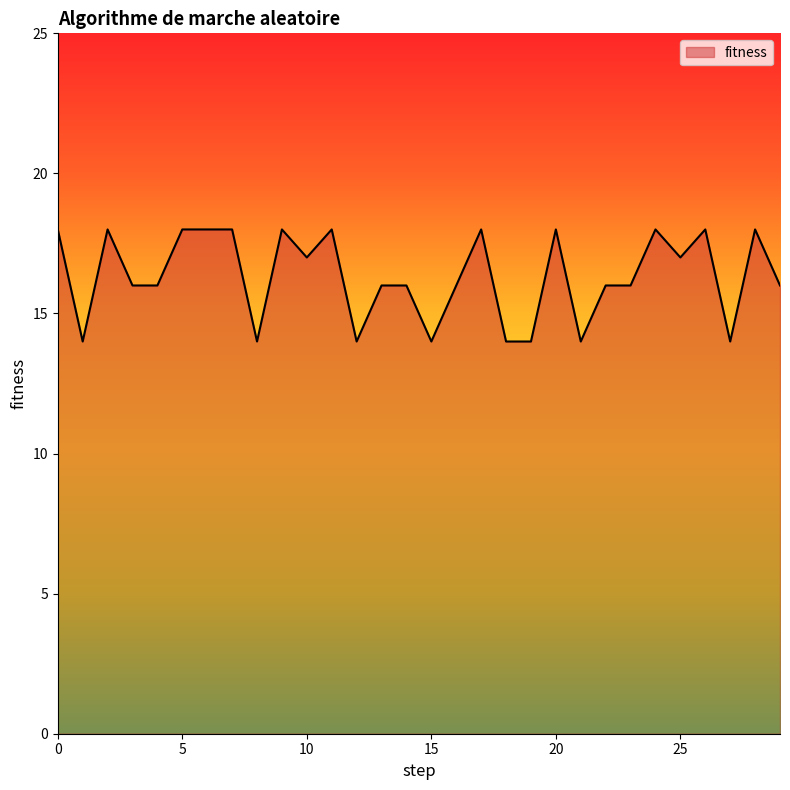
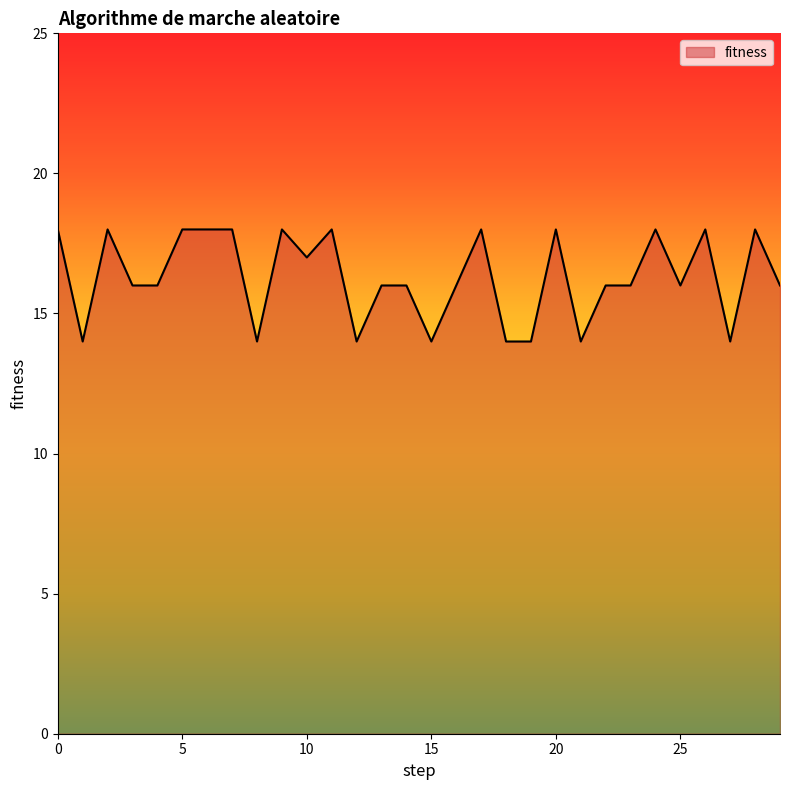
  {
    "0": 18,
    "5": 18,
    "10": 17,
    "15": 14,
    "20": 18,
-   "25": 17
+   "25": 16
  }
